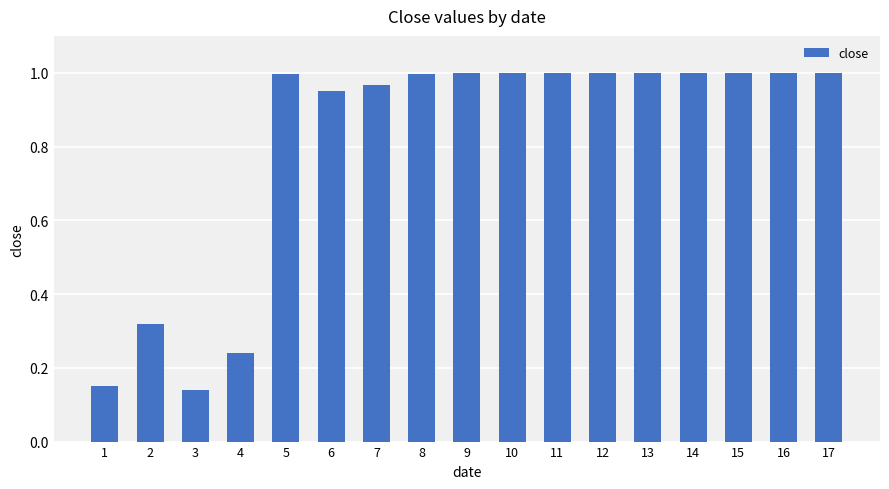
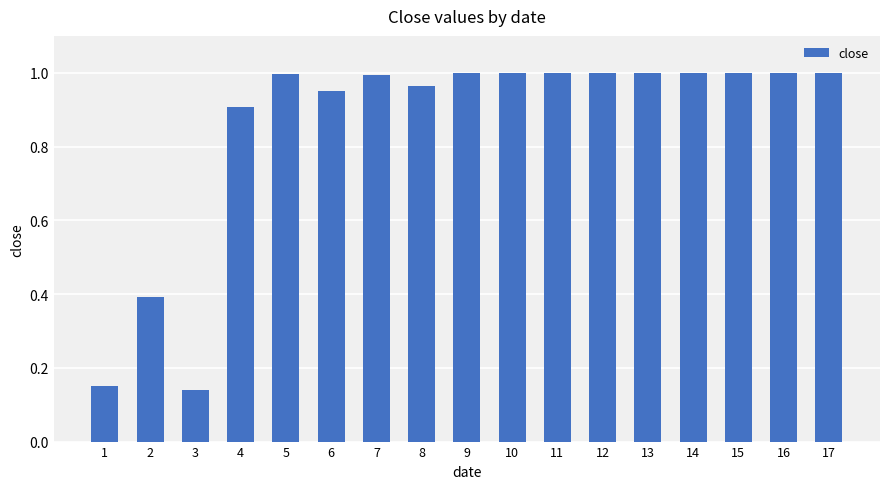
  {
    "1": 0.15,
-   "2": 0.32,
+   "2": 0.39,
    "3": 0.14,
-   "4": 0.24,
+   "4": 0.91,
    "5": 1.00,
    "6": 0.95,
-   "7": 0.97,
-   "8": 1.00,
+   "7": 1.00,
+   "8": 0.96,
    "9": 1.00,
    "10": 1.00,
    "11": 1.00,
    "12": 1.00,
    "13": 1.00,
    "14": 1.00,
    "15": 1.00,
    "16": 1.00,
    "17": 1.00
  }
